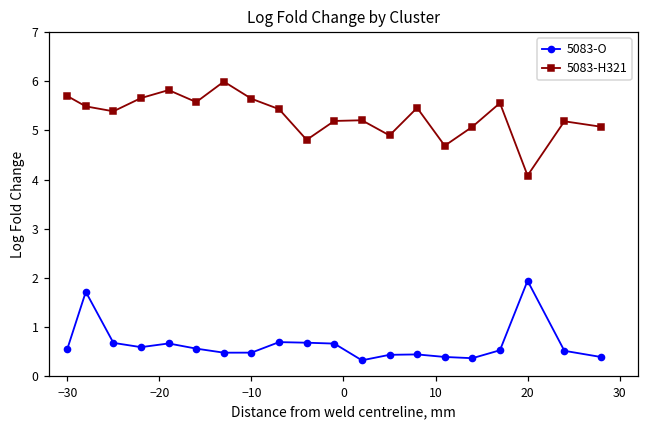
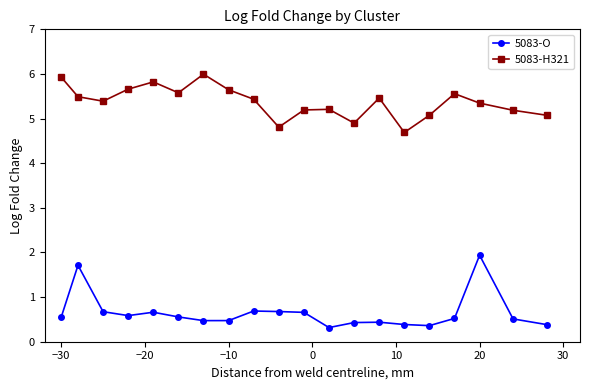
  {
    "5083-O": {
      "−30": 0.6,
      "−10": 0.5,
      "20": 1.9
    },
    "5083-H321": {
-     "−30": 5.7,
+     "−30": 5.9,
      "−10": 5.6,
-     "20": 4.1
+     "20": 5.3
    }
  }
